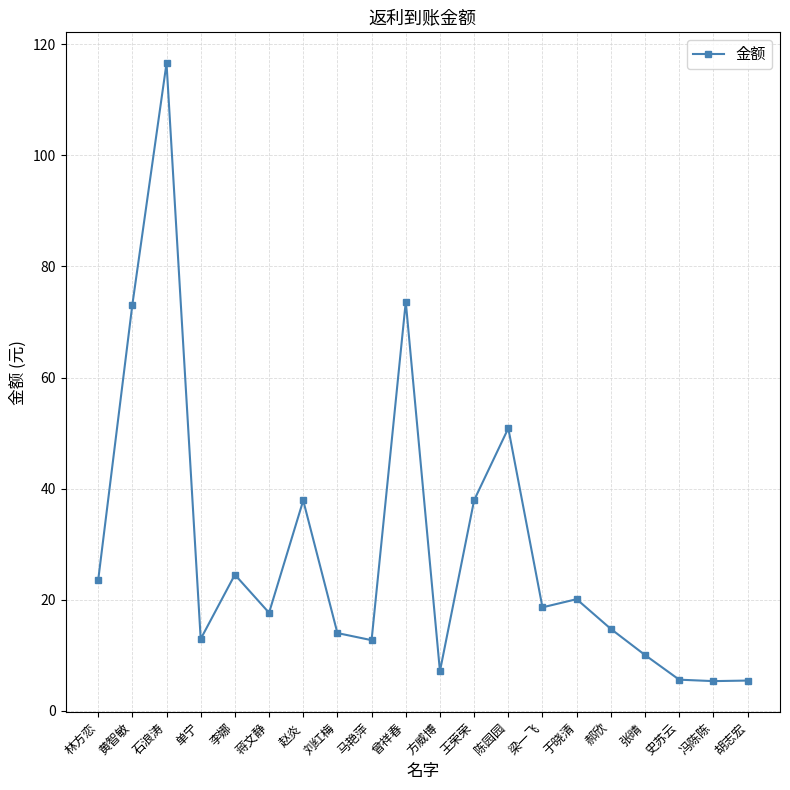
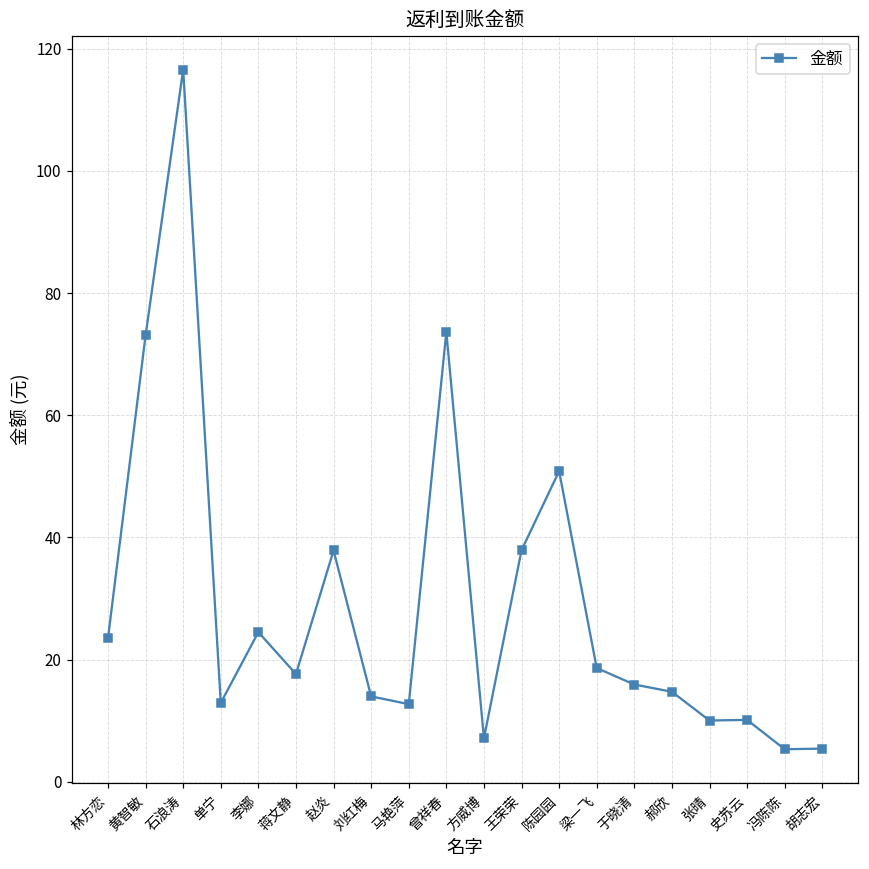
  {
    "林方恋": 24,
    "黄智敏": 73,
    "石浪涛": 117,
    "单宁": 13,
    "李娜": 25,
    "蒋文静": 18,
    "赵炎": 38,
    "刘红梅": 14,
    "马艳萍": 13,
    "曾祥春": 74,
    "方威博": 7,
    "王荣荣": 38,
    "陈园园": 51,
    "梁一飞": 19,
-   "于晓清": 20,
+   "于晓清": 16,
    "郝欣": 15,
    "张晴": 10,
-   "史苏云": 6,
+   "史苏云": 10,
    "冯陈陈": 5,
    "胡志宏": 5
  }
